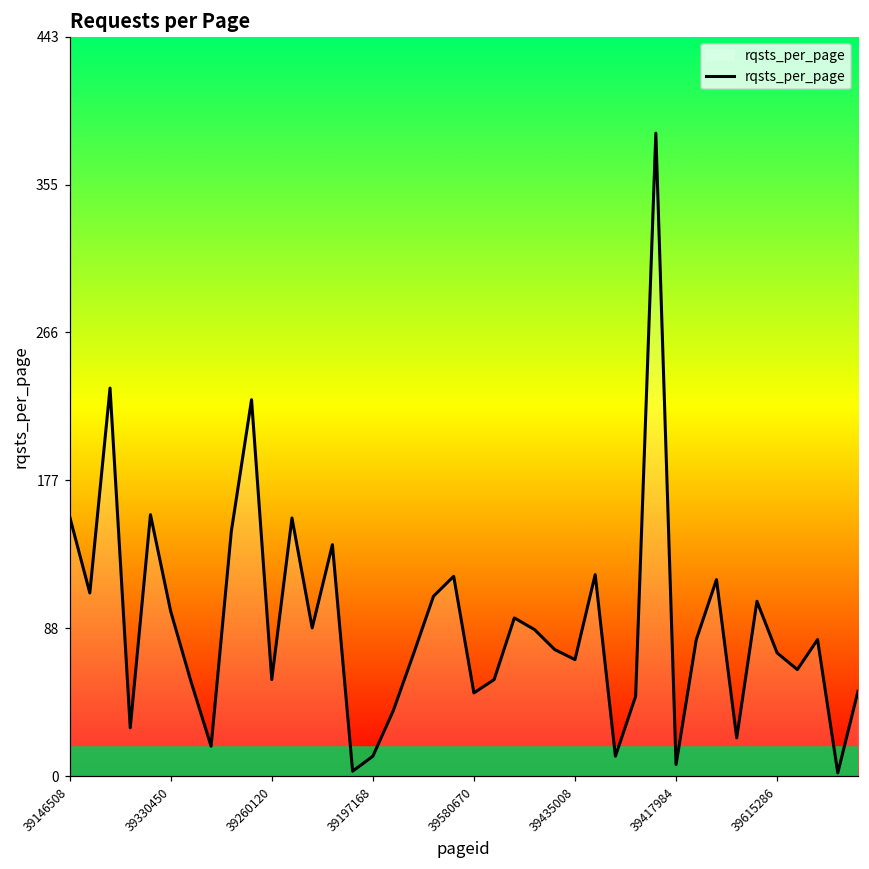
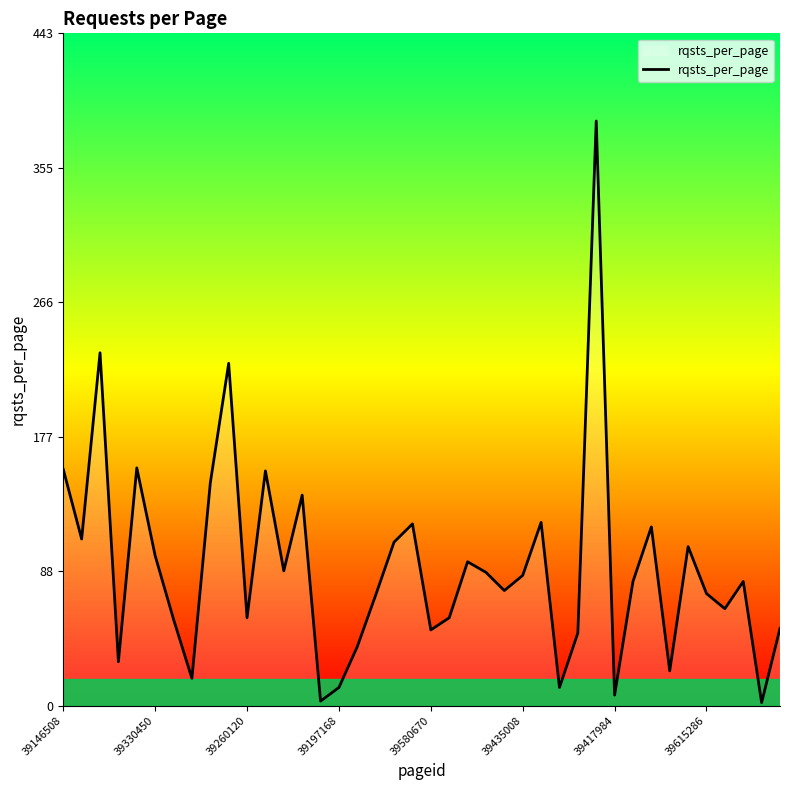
  {
    "39146508": 156,
    "39330450": 99,
    "39260120": 58,
    "39580670": 50,
-   "39435008": 70,
+   "39435008": 86,
    "39615286": 74
  }
